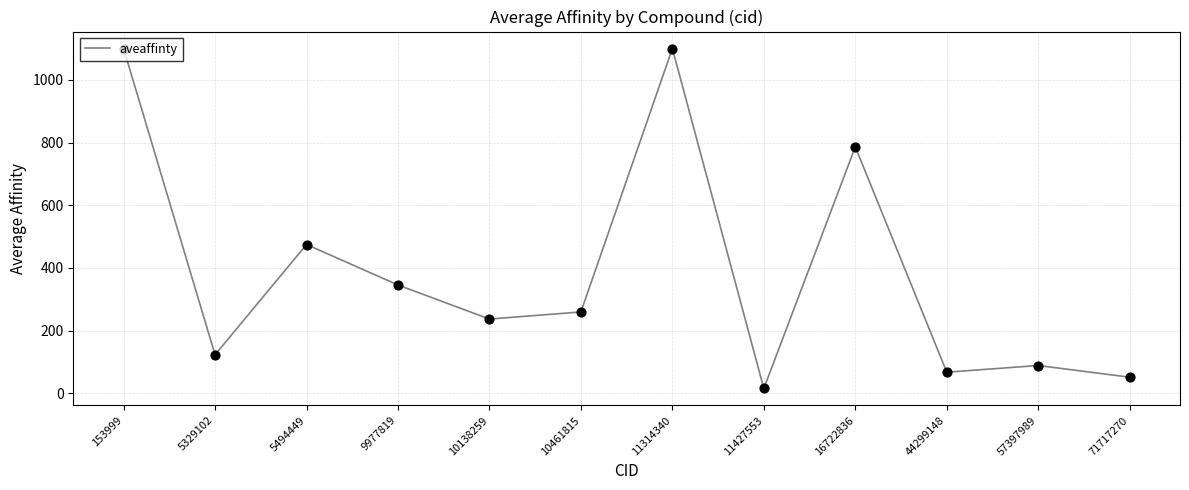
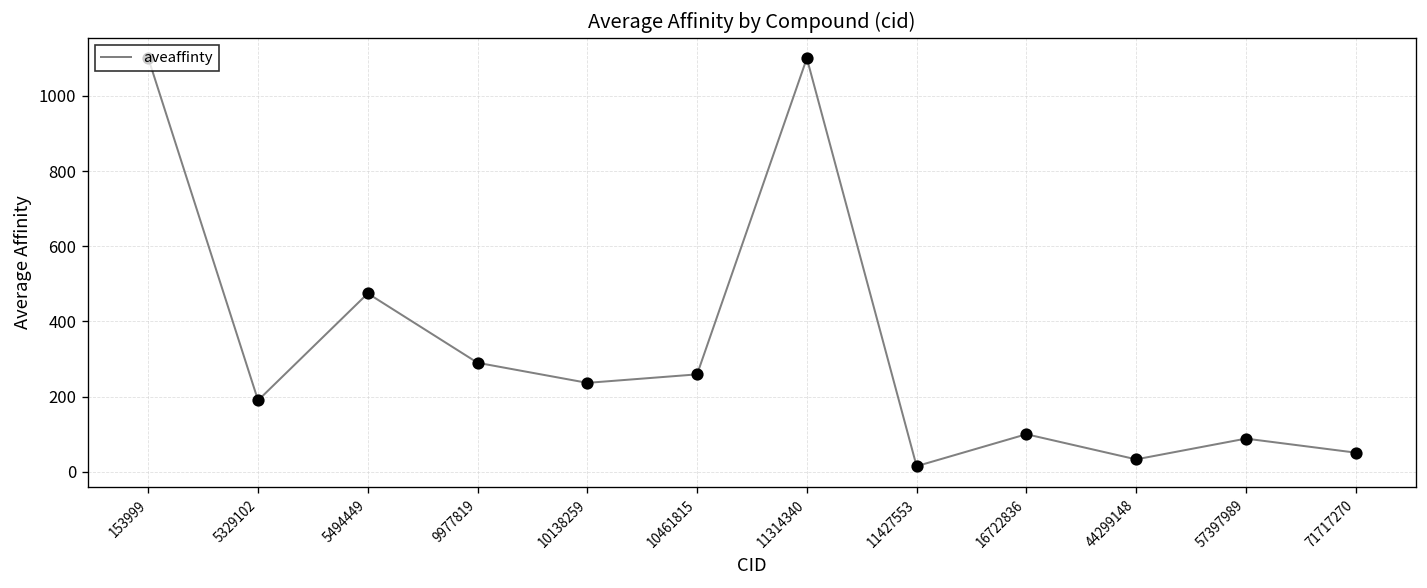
  {
-   "5329102": 120,
+   "5329102": 190,
    "5494449": 470,
-   "9977819": 350,
+   "9977819": 290,
    "10138259": 240,
    "10461815": 260,
    "11314340": 1100,
    "11427553": 20,
-   "16722836": 790,
-   "44299148": 70,
+   "16722836": 100,
+   "44299148": 30,
    "57397989": 90,
    "71717270": 50
  }
